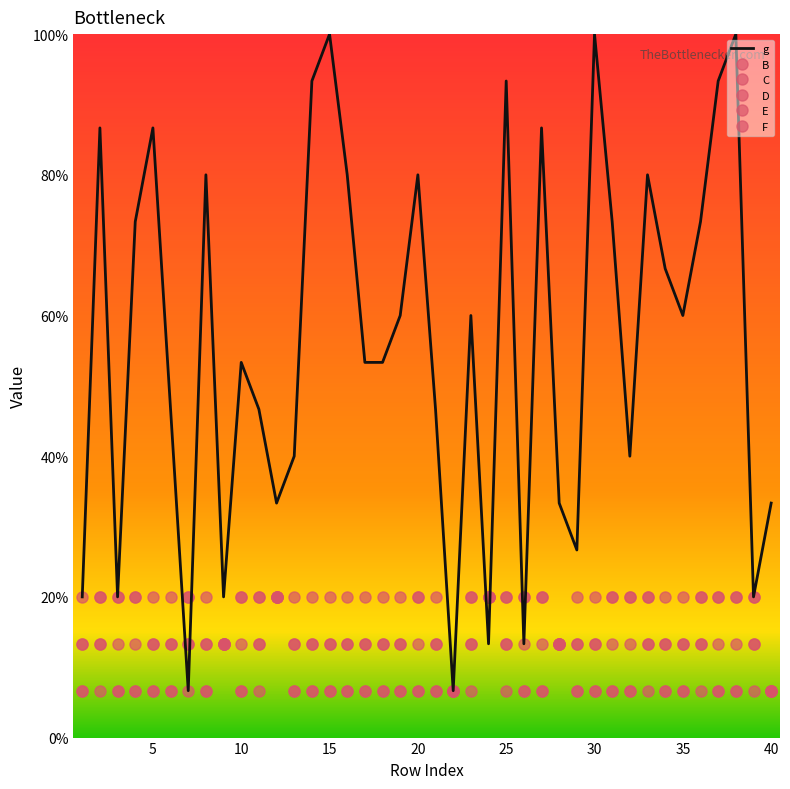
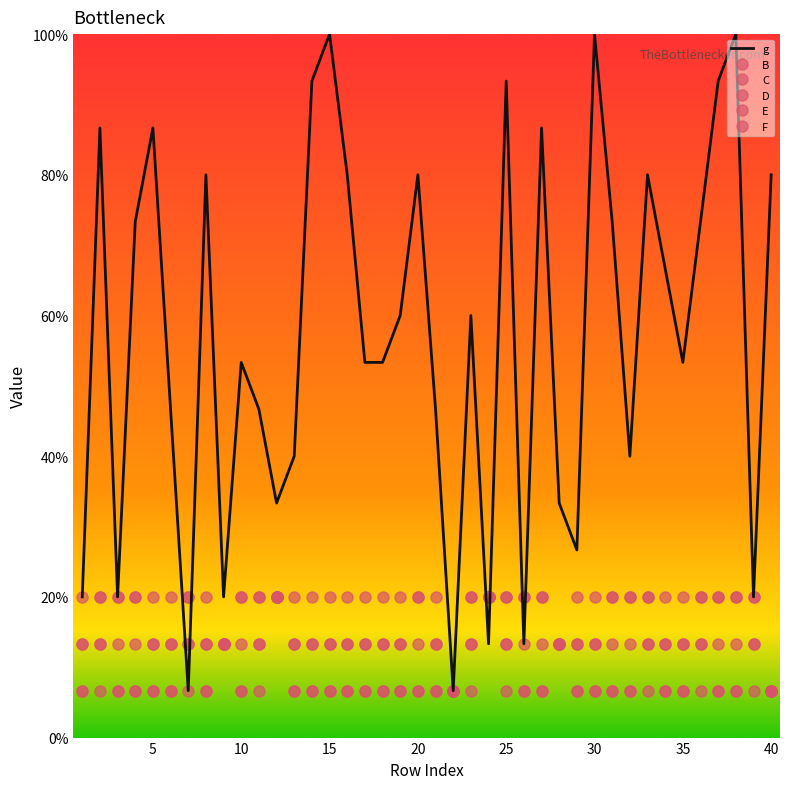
  {
    "g": {
      "5": "87%",
      "10": "53%",
      "15": "100%",
      "20": "80%",
      "25": "93%",
      "30": "100%",
-     "35": "60%",
-     "40": "33%"
+     "35": "53%",
+     "40": "80%"
    }
  }
